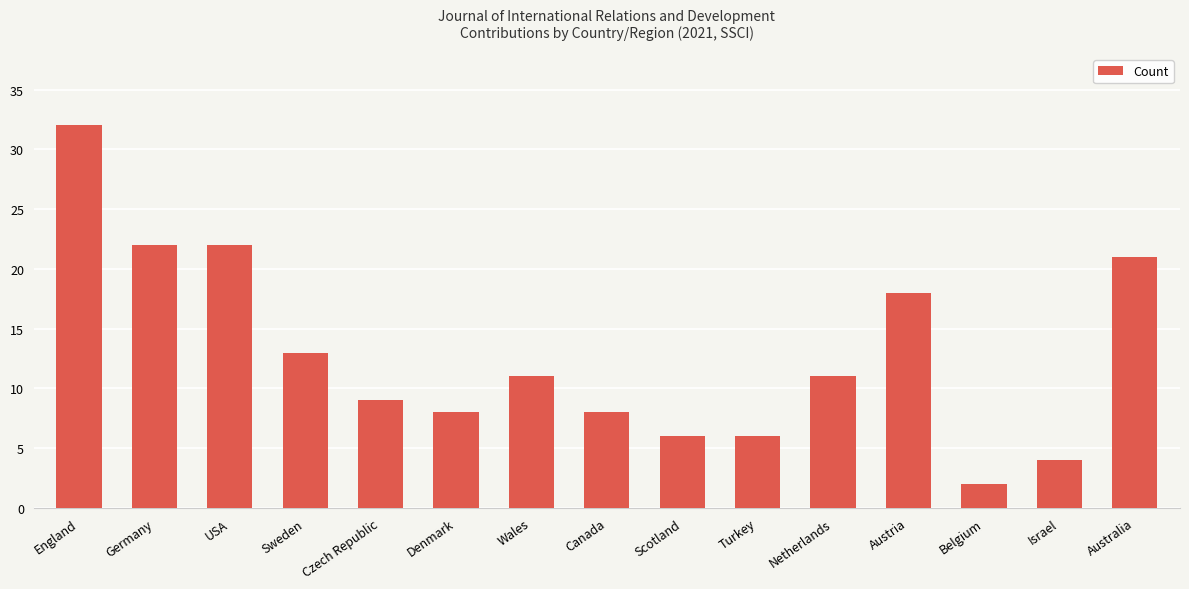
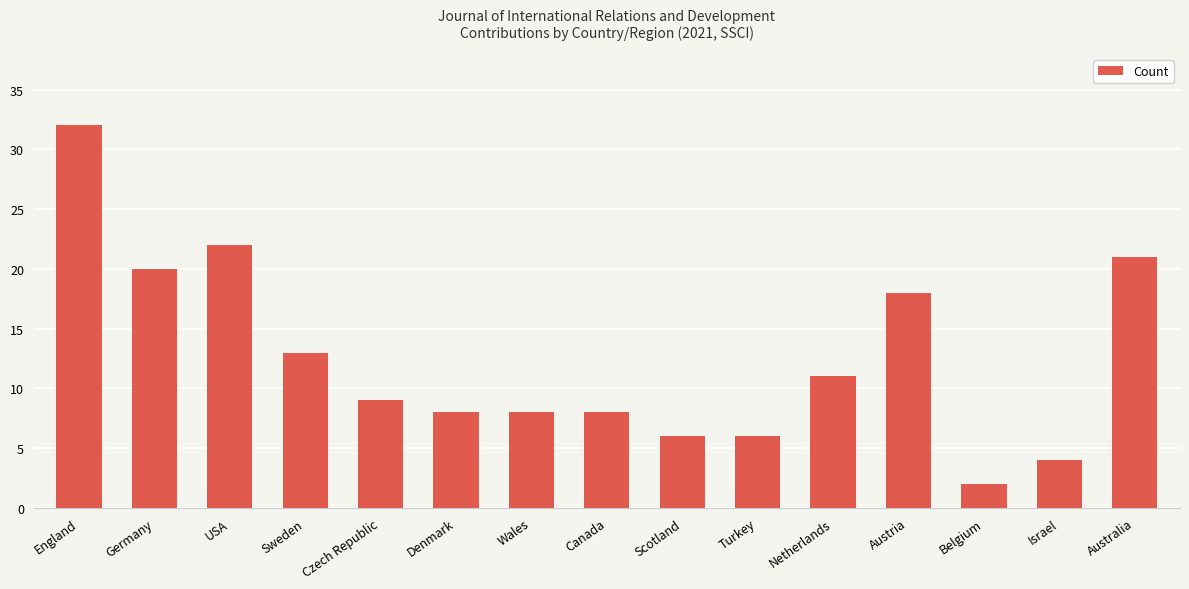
  {
    "England": 32,
-   "Germany": 22,
+   "Germany": 20,
    "USA": 22,
    "Sweden": 13,
    "Czech Republic": 9,
    "Denmark": 8,
-   "Wales": 11,
+   "Wales": 8,
    "Canada": 8,
    "Scotland": 6,
    "Turkey": 6,
    "Netherlands": 11,
    "Austria": 18,
    "Belgium": 2,
    "Israel": 4,
    "Australia": 21
  }
